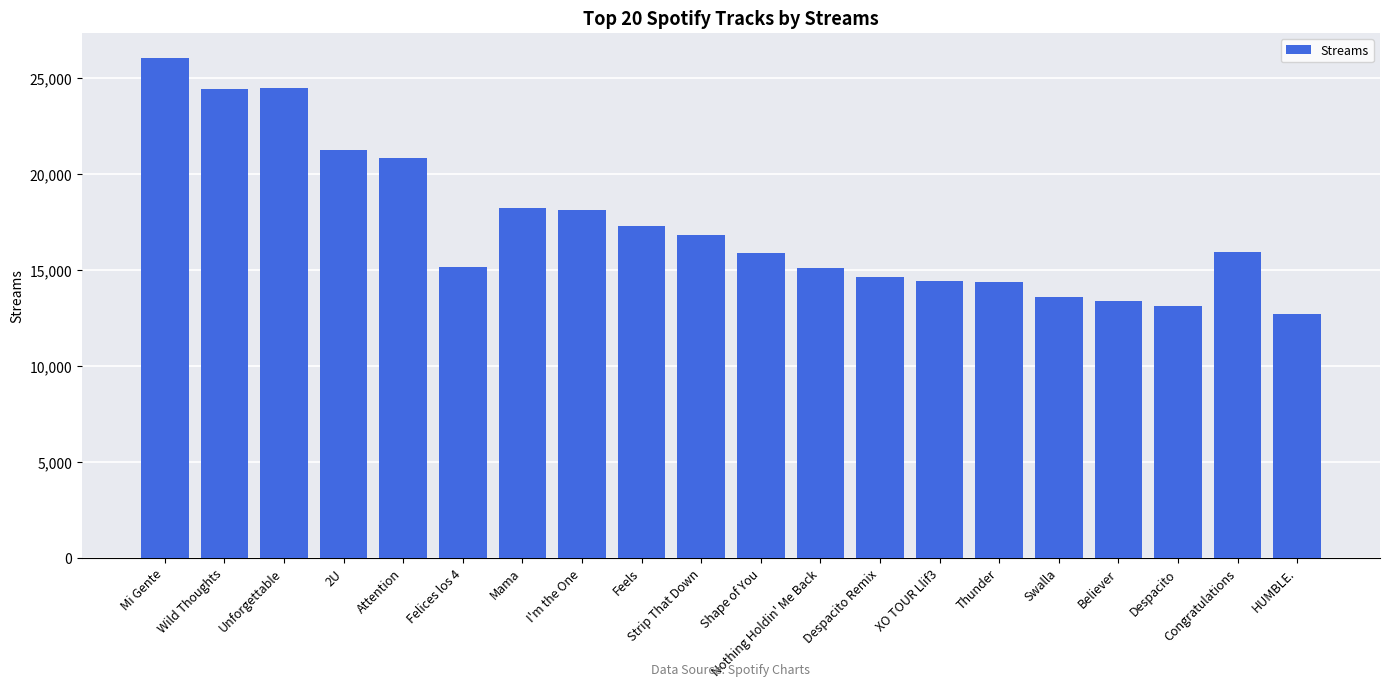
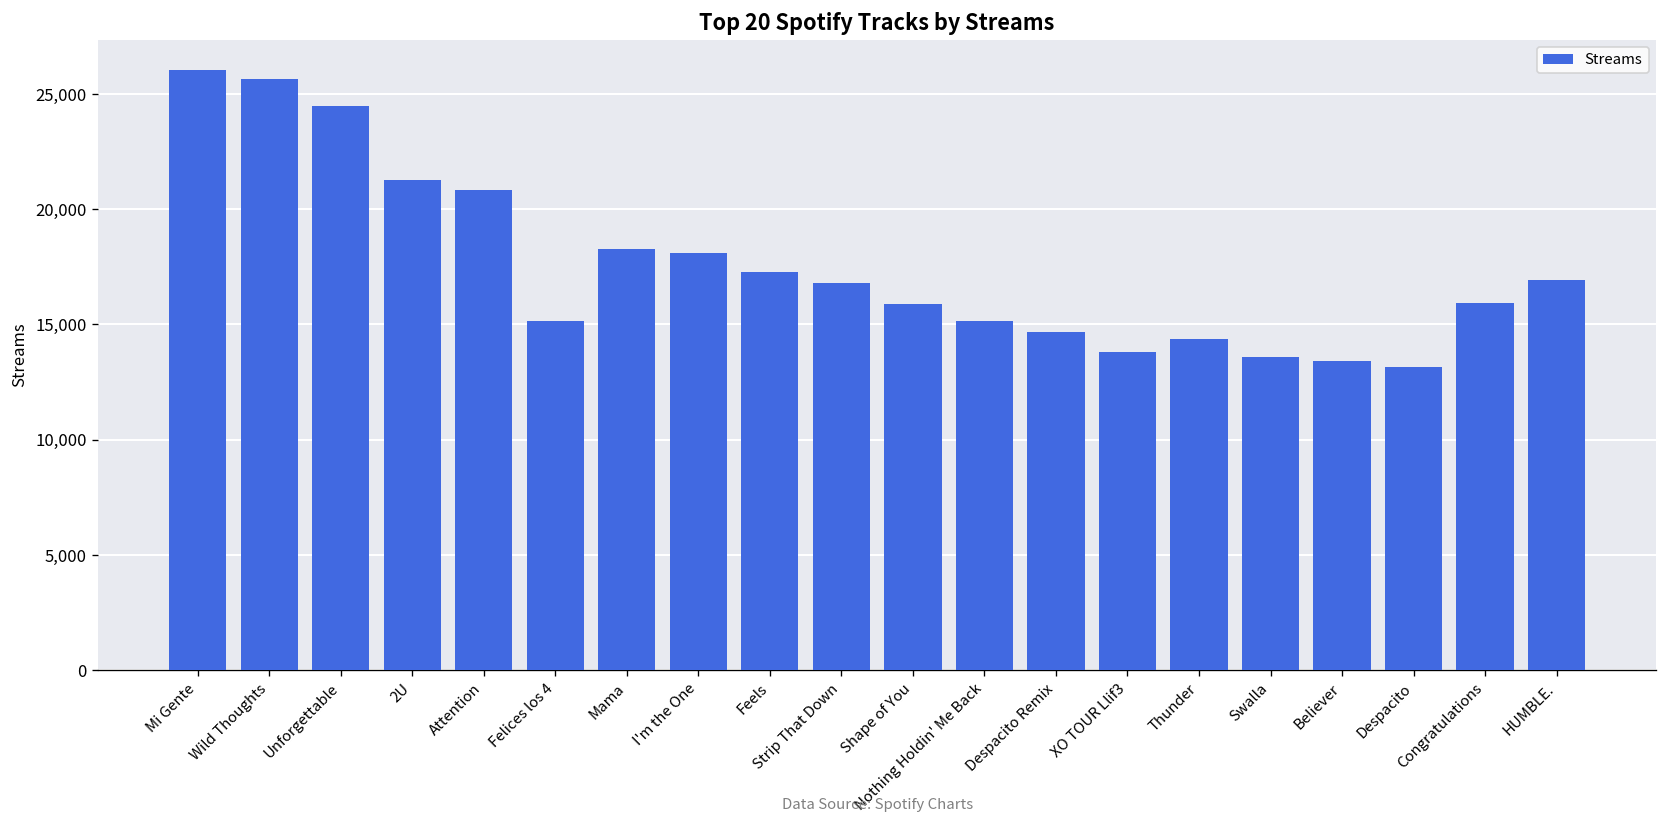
  {
    "Mi Gente": "26,100",
-   "Wild Thoughts": "24,400",
+   "Wild Thoughts": "25,700",
    "Unforgettable": "24,500",
    "2U": "21,300",
    "Attention": "20,800",
    "Felices los 4": "15,200",
    "Mama": "18,300",
    "I'm the One": "18,100",
    "Feels": "17,300",
    "Strip That Down": "16,800",
    "Shape of You": "15,900",
    "Nothing Holdin' Me Back": "15,100",
    "Despacito Remix": "14,700",
-   "XO TOUR Llif3": "14,400",
+   "XO TOUR Llif3": "13,800",
    "Thunder": "14,400",
    "Swalla": "13,600",
    "Believer": "13,400",
    "Despacito": "13,100",
    "Congratulations": "16,000",
-   "HUMBLE.": "12,700"
+   "HUMBLE.": "16,900"
  }
